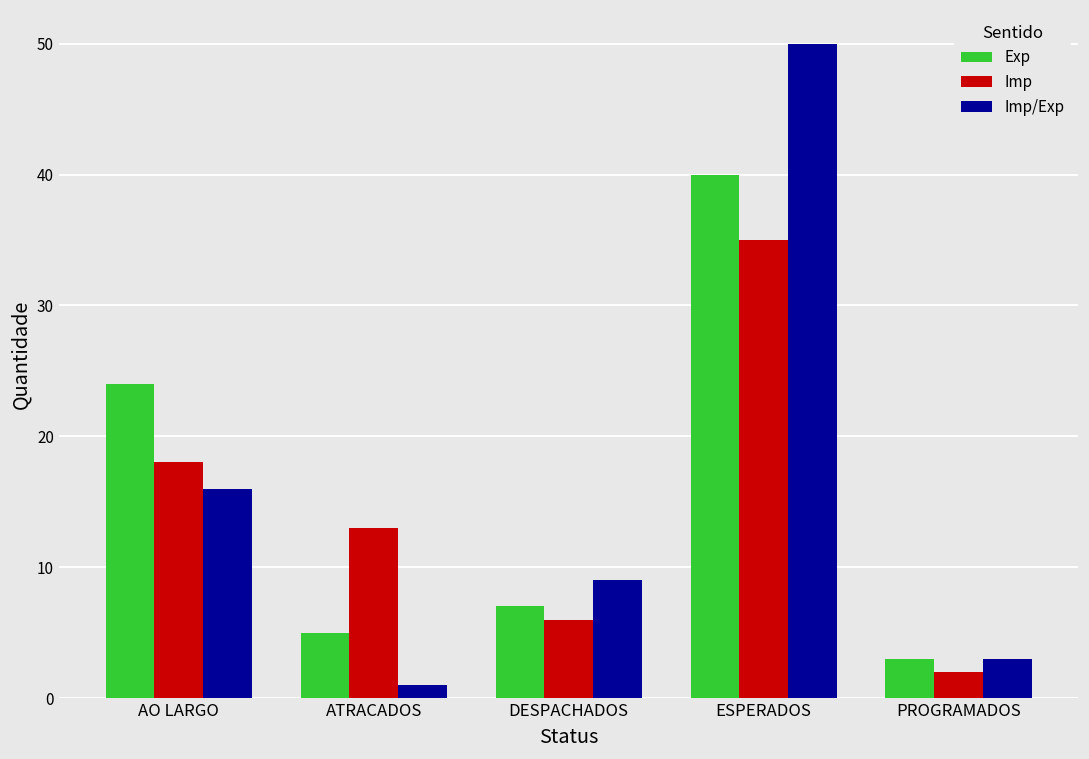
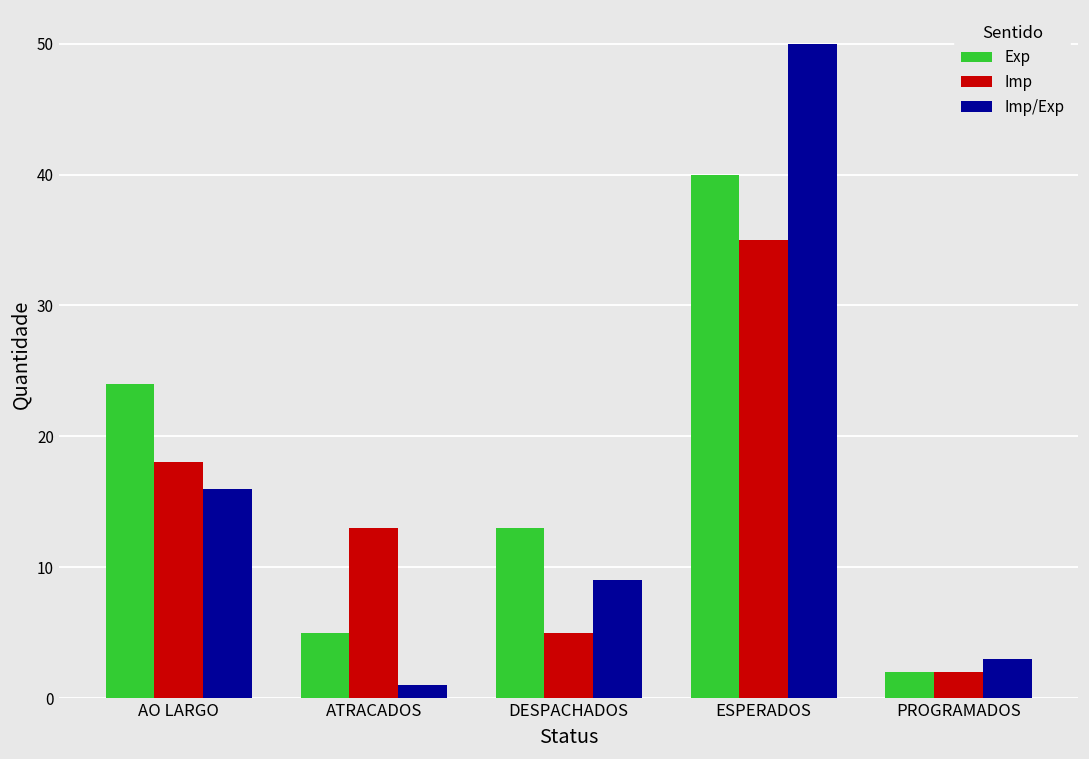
  {
    "Exp": {
      "AO LARGO": 24,
      "ATRACADOS": 5,
-     "DESPACHADOS": 7,
+     "DESPACHADOS": 13,
      "ESPERADOS": 40,
-     "PROGRAMADOS": 3
+     "PROGRAMADOS": 2
    },
    "Imp": {
      "AO LARGO": 18,
      "ATRACADOS": 13,
-     "DESPACHADOS": 6,
+     "DESPACHADOS": 5,
      "ESPERADOS": 35,
      "PROGRAMADOS": 2
    },
    "Imp/Exp": {
      "AO LARGO": 16,
      "ATRACADOS": 1,
      "DESPACHADOS": 9,
      "ESPERADOS": 50,
      "PROGRAMADOS": 3
    }
  }
